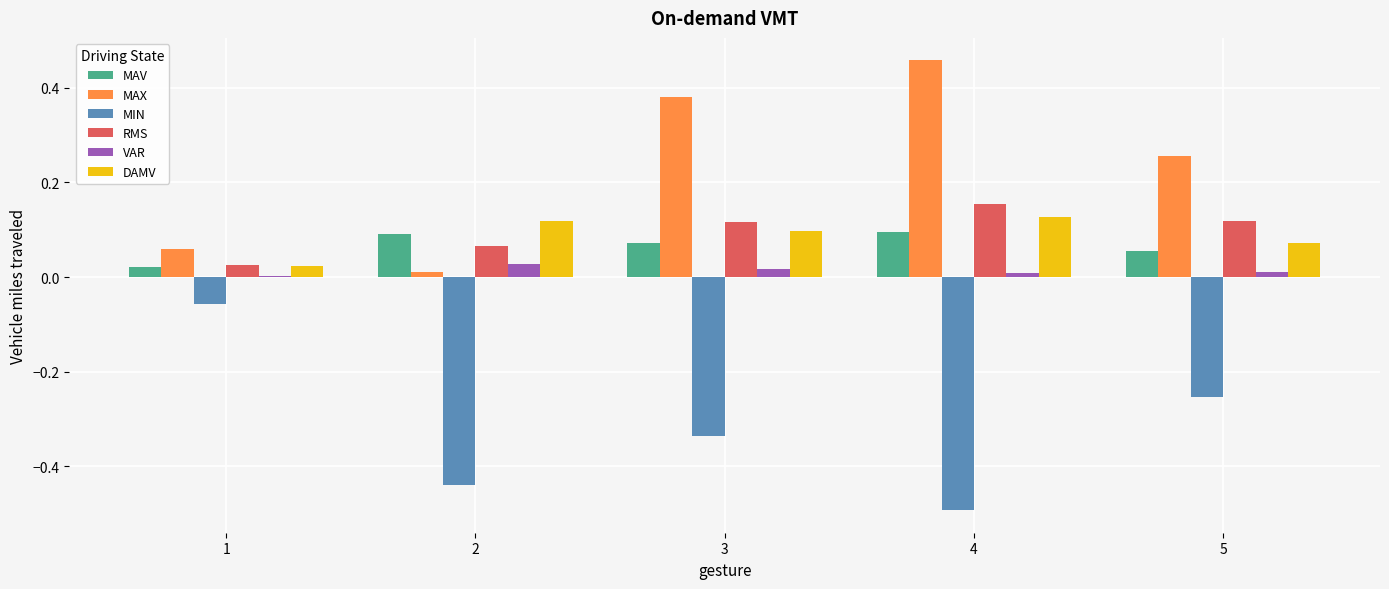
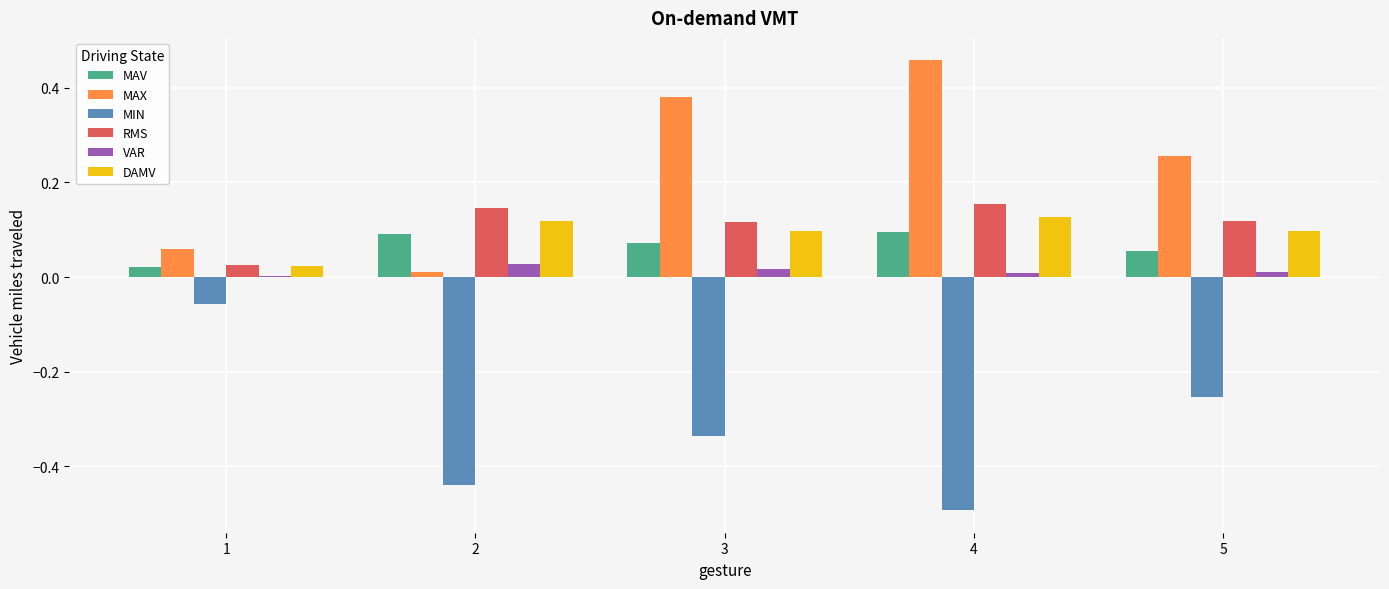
  {
    "MAX": {
      "1": 0.06,
      "2": 0.01,
      "3": 0.38,
      "4": 0.46,
      "5": 0.26
    },
    "RMS": {
      "1": 0.03,
-     "2": 0.06,
+     "2": 0.14,
      "3": 0.12,
      "4": 0.16,
      "5": 0.12
    },
    "VAR": {
      "2": 0.03,
      "3": 0.02,
      "4": 0.01,
      "5": 0.01
    },
    "DAMV": {
      "1": 0.02,
      "2": 0.12,
      "3": 0.10,
      "4": 0.13,
-     "5": 0.07
+     "5": 0.10
    }
  }
